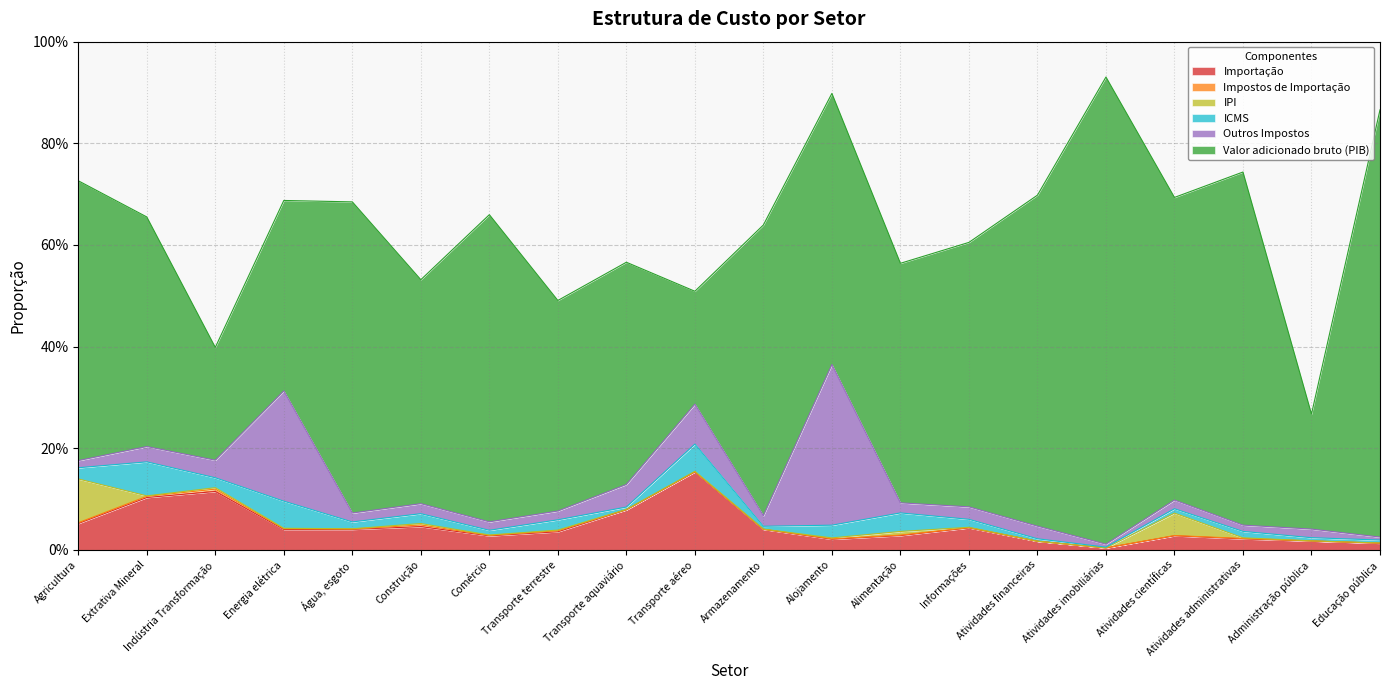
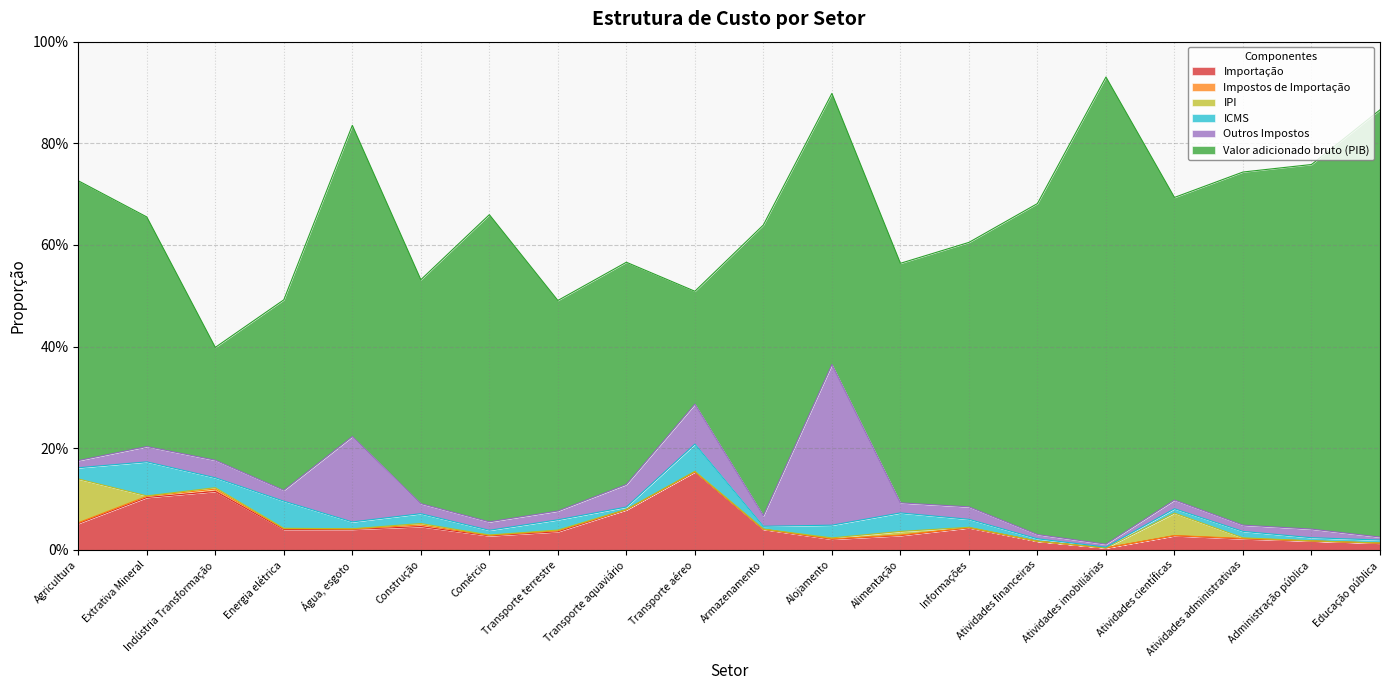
  {
    "IPI": {
      "Agricultura": "9%",
      "Alimentação": "1%",
      "Atividades científicas": "4%"
    },
    "ICMS": {
      "Agricultura": "2%",
      "Extrativa Mineral": "7%",
      "Indústria Transformação": "2%",
      "Energia elétrica": "5%",
      "Água, esgoto": "1%",
      "Construção": "2%",
      "Comércio": "1%",
      "Transporte terrestre": "2%",
      "Transporte aéreo": "5%",
      "Armazenamento": "1%",
      "Alojamento": "2%",
      "Alimentação": "4%",
      "Informações": "2%",
      "Atividades científicas": "1%",
      "Atividades administrativas": "1%",
      "Administração pública": "1%",
      "Educação pública": "1%"
    },
    "Outros Impostos": {
      "Agricultura": "1%",
      "Extrativa Mineral": "3%",
      "Indústria Transformação": "3%",
-     "Energia elétrica": "22%",
-     "Água, esgoto": "2%",
+     "Energia elétrica": "2%",
+     "Água, esgoto": "17%",
      "Construção": "2%",
      "Comércio": "2%",
      "Transporte terrestre": "2%",
      "Transporte aquaviário": "4%",
      "Transporte aéreo": "8%",
      "Armazenamento": "2%",
      "Alojamento": "32%",
      "Alimentação": "2%",
      "Informações": "2%",
-     "Atividades financeiras": "2%",
+     "Atividades financeiras": "1%",
      "Atividades imobiliárias": "1%",
      "Atividades científicas": "2%",
      "Atividades administrativas": "1%",
      "Administração pública": "2%",
      "Educação pública": "1%"
    },
    "Valor adicionado bruto (PIB)": {
      "Agricultura": "55%",
      "Extrativa Mineral": "45%",
      "Indústria Transformação": "22%",
      "Energia elétrica": "37%",
      "Água, esgoto": "61%",
      "Construção": "44%",
      "Comércio": "60%",
      "Transporte terrestre": "41%",
      "Transporte aquaviário": "44%",
      "Transporte aéreo": "22%",
      "Armazenamento": "57%",
      "Alojamento": "53%",
      "Alimentação": "47%",
      "Informações": "52%",
      "Atividades financeiras": "65%",
      "Atividades imobiliárias": "92%",
      "Atividades científicas": "60%",
      "Atividades administrativas": "69%",
-     "Administração pública": "23%",
+     "Administração pública": "72%",
      "Educação pública": "84%"
    }
  }
